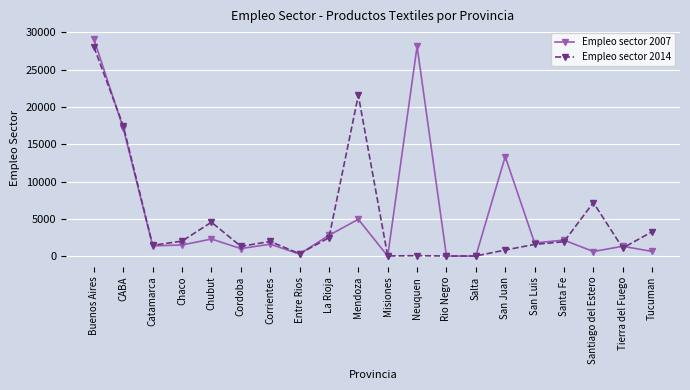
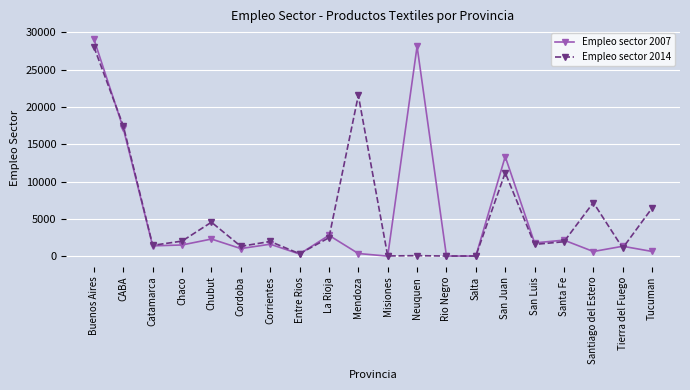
  {
    "Empleo sector 2007": {
      "Buenos Aires": 29000,
      "CABA": 17000,
      "Chaco": 2000,
      "Chubut": 2000,
      "Corrientes": 2000,
-     "Mendoza": 5000,
+     "Mendoza": 0,
      "Neuquen": 28000,
      "San Juan": 13000,
      "Santiago del Estero": 1000,
      "Tucuman": 1000
    },
    "Empleo sector 2014": {
      "Buenos Aires": 28000,
      "CABA": 17000,
      "Chaco": 2000,
      "Chubut": 5000,
      "Corrientes": 2000,
      "Mendoza": 22000,
      "Neuquen": 0,
-     "San Juan": 1000,
+     "San Juan": 11000,
      "Santiago del Estero": 7000,
-     "Tucuman": 3000
+     "Tucuman": 6000
    }
  }
